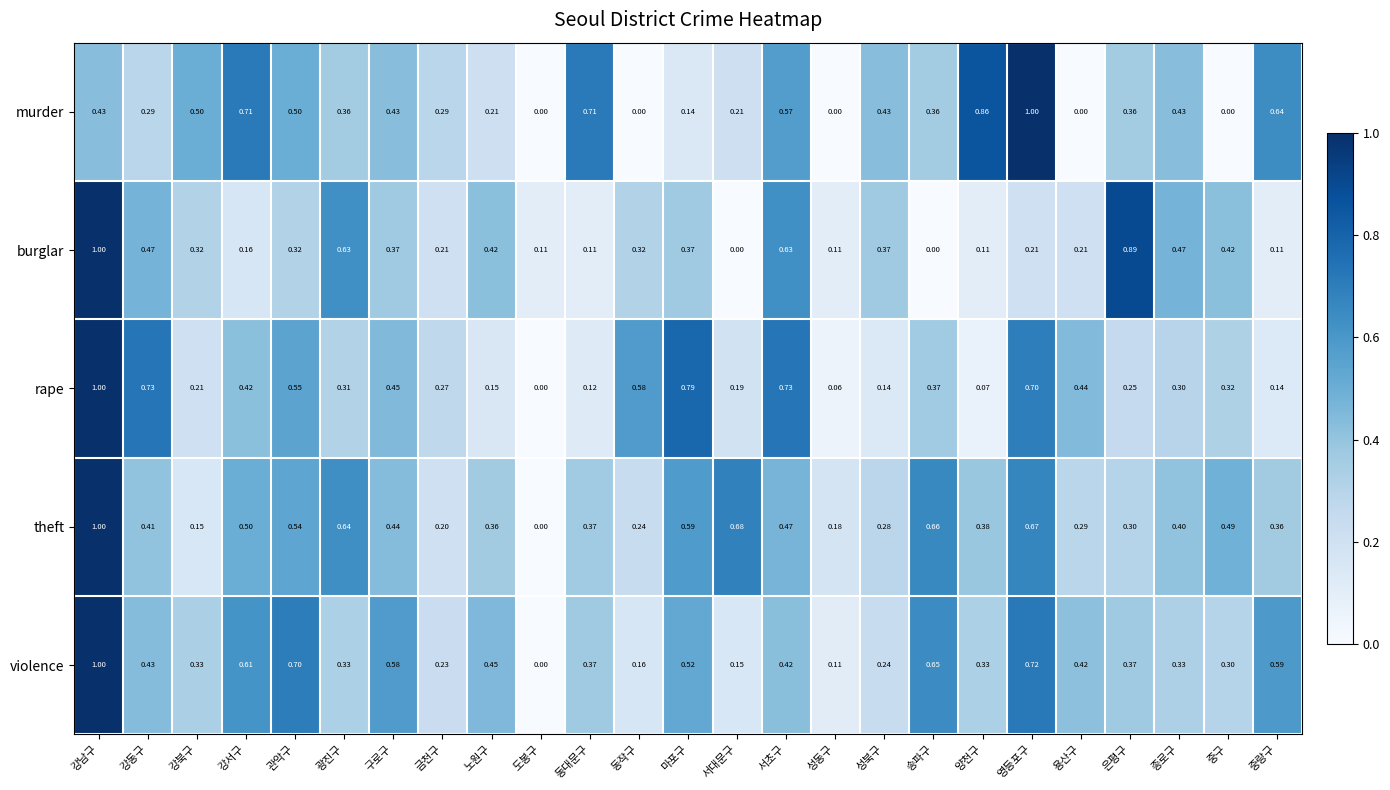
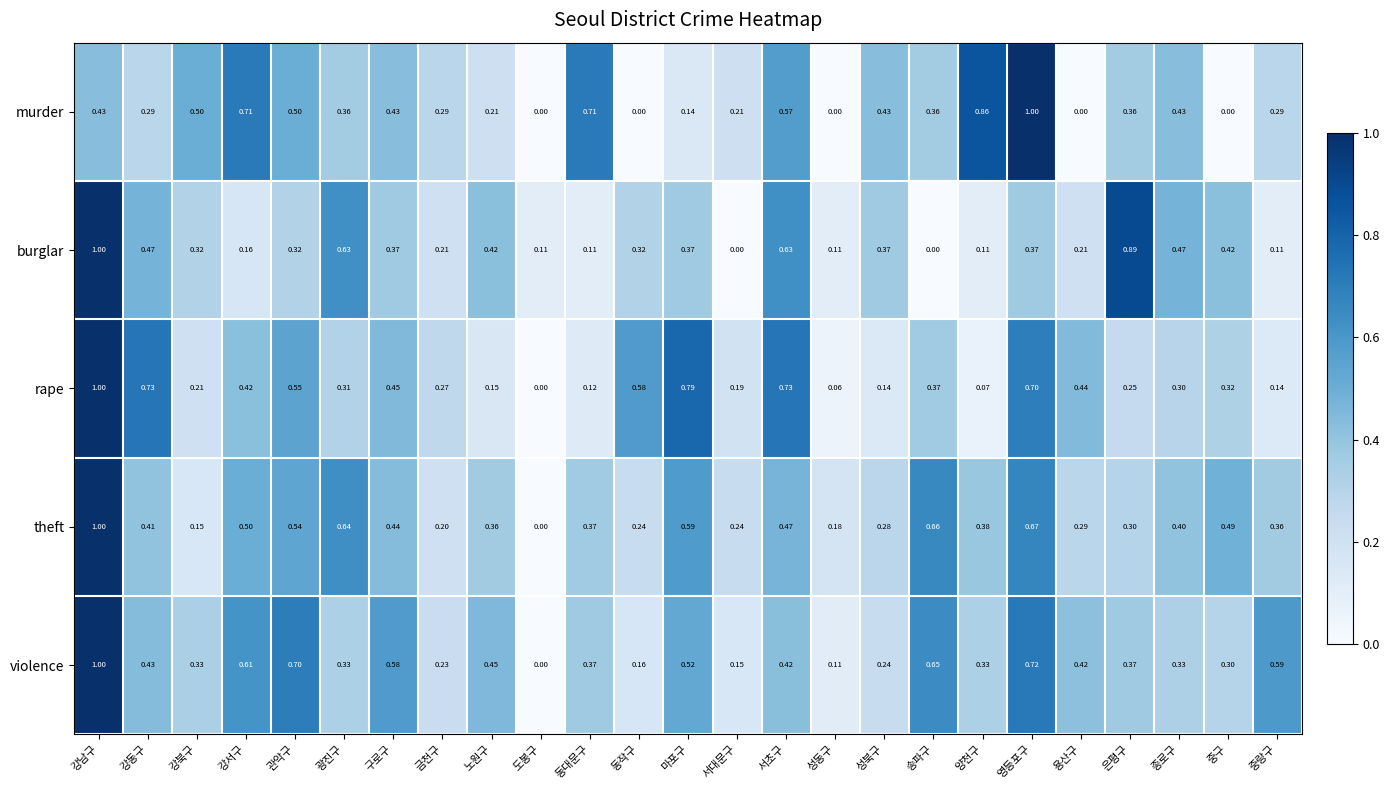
  {
    "murder": {
      "강남구": 0.43,
      "강동구": 0.29,
      "강북구": 0.50,
      "강서구": 0.71,
      "관악구": 0.50,
      "광진구": 0.36,
      "구로구": 0.43,
      "금천구": 0.29,
      "노원구": 0.21,
      "도봉구": 0.00,
      "동대문구": 0.71,
      "동작구": 0.00,
      "마포구": 0.14,
      "서대문구": 0.21,
      "서초구": 0.57,
      "성동구": 0.00,
      "성북구": 0.43,
      "송파구": 0.36,
      "양천구": 0.86,
      "영등포구": 1.00,
      "용산구": 0.00,
      "은평구": 0.36,
      "종로구": 0.43,
      "중구": 0.00,
-     "중랑구": 0.64
+     "중랑구": 0.29
    },
    "burglar": {
      "강남구": 1.00,
      "강동구": 0.47,
      "강북구": 0.32,
      "강서구": 0.16,
      "관악구": 0.32,
      "광진구": 0.63,
      "구로구": 0.37,
      "금천구": 0.21,
      "노원구": 0.42,
      "도봉구": 0.11,
      "동대문구": 0.11,
      "동작구": 0.32,
      "마포구": 0.37,
      "서대문구": 0.00,
      "서초구": 0.63,
      "성동구": 0.11,
      "성북구": 0.37,
      "송파구": 0.00,
      "양천구": 0.11,
-     "영등포구": 0.21,
+     "영등포구": 0.37,
      "용산구": 0.21,
      "은평구": 0.89,
      "종로구": 0.47,
      "중구": 0.42,
      "중랑구": 0.11
    },
    "rape": {
      "강남구": 1.00,
      "강동구": 0.73,
      "강북구": 0.21,
      "강서구": 0.42,
      "관악구": 0.55,
      "광진구": 0.31,
      "구로구": 0.45,
      "금천구": 0.27,
      "노원구": 0.15,
      "도봉구": 0.00,
      "동대문구": 0.12,
      "동작구": 0.58,
      "마포구": 0.79,
      "서대문구": 0.19,
      "서초구": 0.73,
      "성동구": 0.06,
      "성북구": 0.14,
      "송파구": 0.37,
      "양천구": 0.07,
      "영등포구": 0.70,
      "용산구": 0.44,
      "은평구": 0.25,
      "종로구": 0.30,
      "중구": 0.32,
      "중랑구": 0.14
    },
    "theft": {
      "강남구": 1.00,
      "강동구": 0.41,
      "강북구": 0.15,
      "강서구": 0.50,
      "관악구": 0.54,
      "광진구": 0.64,
      "구로구": 0.44,
      "금천구": 0.20,
      "노원구": 0.36,
      "도봉구": 0.00,
      "동대문구": 0.37,
      "동작구": 0.24,
      "마포구": 0.59,
-     "서대문구": 0.68,
+     "서대문구": 0.24,
      "서초구": 0.47,
      "성동구": 0.18,
      "성북구": 0.28,
      "송파구": 0.66,
      "양천구": 0.38,
      "영등포구": 0.67,
      "용산구": 0.29,
      "은평구": 0.30,
      "종로구": 0.40,
      "중구": 0.49,
      "중랑구": 0.36
    },
    "violence": {
      "강남구": 1.00,
      "강동구": 0.43,
      "강북구": 0.33,
      "강서구": 0.61,
      "관악구": 0.70,
      "광진구": 0.33,
      "구로구": 0.58,
      "금천구": 0.23,
      "노원구": 0.45,
      "도봉구": 0.00,
      "동대문구": 0.37,
      "동작구": 0.16,
      "마포구": 0.52,
      "서대문구": 0.15,
      "서초구": 0.42,
      "성동구": 0.11,
      "성북구": 0.24,
      "송파구": 0.65,
      "양천구": 0.33,
      "영등포구": 0.72,
      "용산구": 0.42,
      "은평구": 0.37,
      "종로구": 0.33,
      "중구": 0.30,
      "중랑구": 0.59
    }
  }
